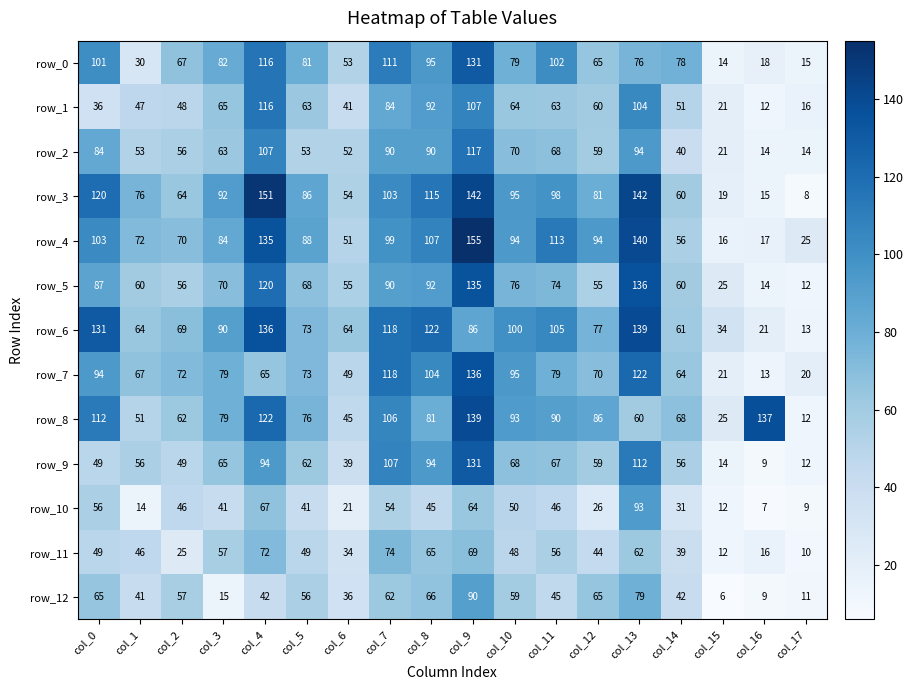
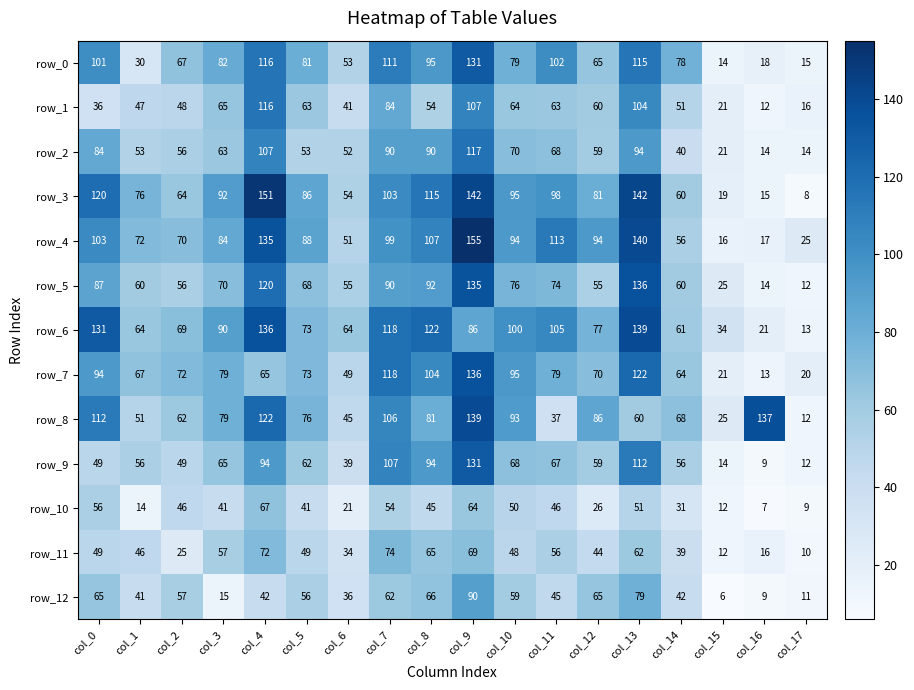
  {
    "row_0": {
      "col_0": 101,
      "col_1": 30,
      "col_2": 67,
      "col_3": 82,
      "col_4": 116,
      "col_5": 81,
      "col_6": 53,
      "col_7": 111,
      "col_8": 95,
      "col_9": 131,
      "col_10": 79,
      "col_11": 102,
      "col_12": 65,
-     "col_13": 76,
+     "col_13": 115,
      "col_14": 78,
      "col_15": 14,
      "col_16": 18,
      "col_17": 15
    },
    "row_1": {
      "col_0": 36,
      "col_1": 47,
      "col_2": 48,
      "col_3": 65,
      "col_4": 116,
      "col_5": 63,
      "col_6": 41,
      "col_7": 84,
-     "col_8": 92,
+     "col_8": 54,
      "col_9": 107,
      "col_10": 64,
      "col_11": 63,
      "col_12": 60,
      "col_13": 104,
      "col_14": 51,
      "col_15": 21,
      "col_16": 12,
      "col_17": 16
    },
    "row_8": {
      "col_0": 112,
      "col_1": 51,
      "col_2": 62,
      "col_3": 79,
      "col_4": 122,
      "col_5": 76,
      "col_6": 45,
      "col_7": 106,
      "col_8": 81,
      "col_9": 139,
      "col_10": 93,
-     "col_11": 90,
+     "col_11": 37,
      "col_12": 86,
      "col_13": 60,
      "col_14": 68,
      "col_15": 25,
      "col_16": 137,
      "col_17": 12
    },
    "row_10": {
      "col_0": 56,
      "col_1": 14,
      "col_2": 46,
      "col_3": 41,
      "col_4": 67,
      "col_5": 41,
      "col_6": 21,
      "col_7": 54,
      "col_8": 45,
      "col_9": 64,
      "col_10": 50,
      "col_11": 46,
      "col_12": 26,
-     "col_13": 93,
+     "col_13": 51,
      "col_14": 31,
      "col_15": 12,
      "col_16": 7,
      "col_17": 9
    }
  }
